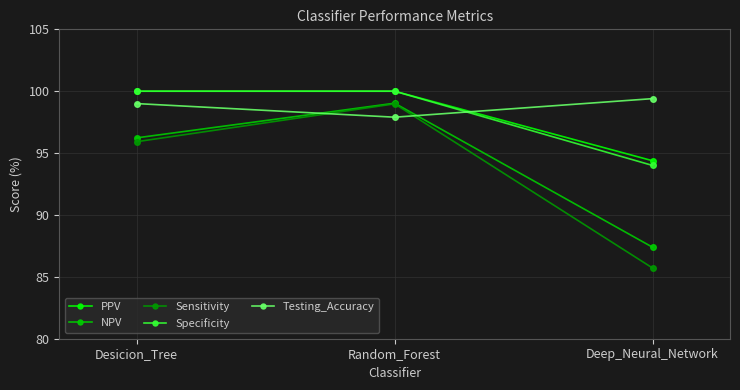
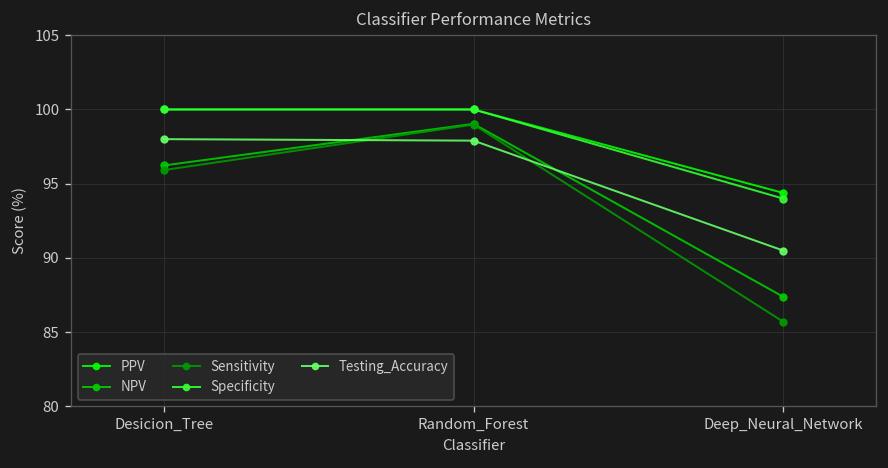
  {
    "Specificity": {
      "Deep_Neural_Network": 94.0
    },
    "Testing_Accuracy": {
-     "Desicion_Tree": 99,
+     "Desicion_Tree": 98,
      "Random_Forest": 97.9,
-     "Deep_Neural_Network": 99.4
+     "Deep_Neural_Network": 90.5
    }
  }
